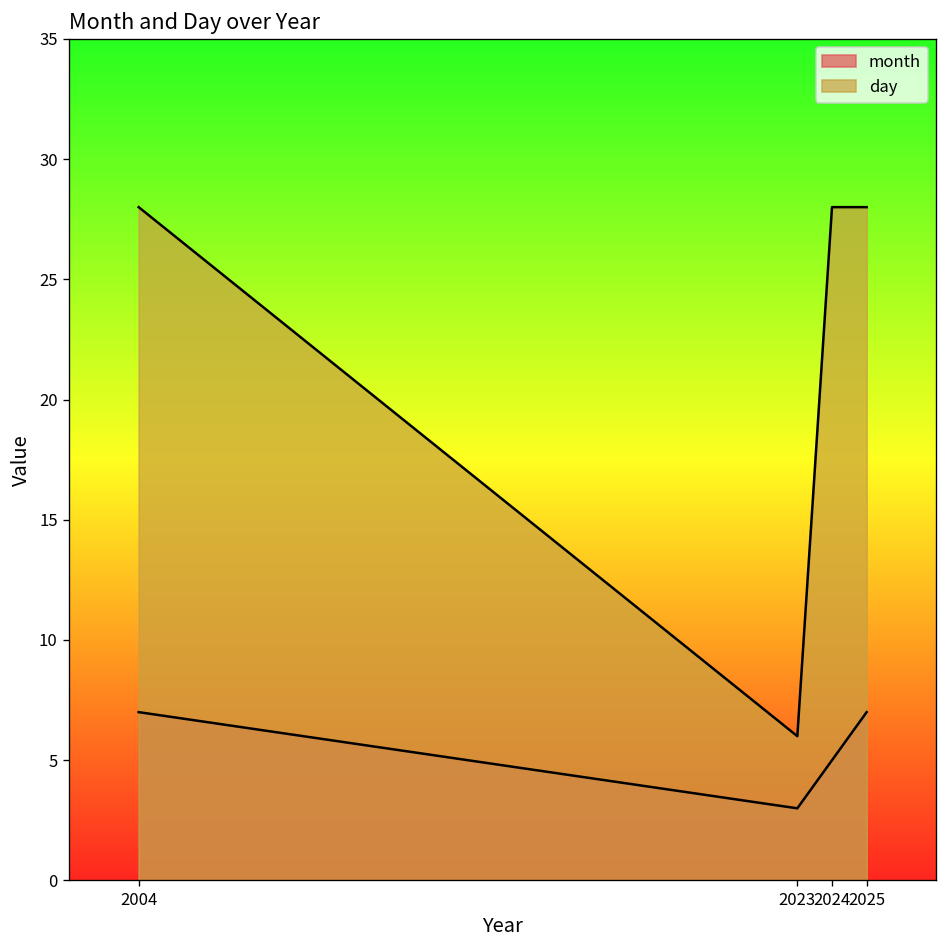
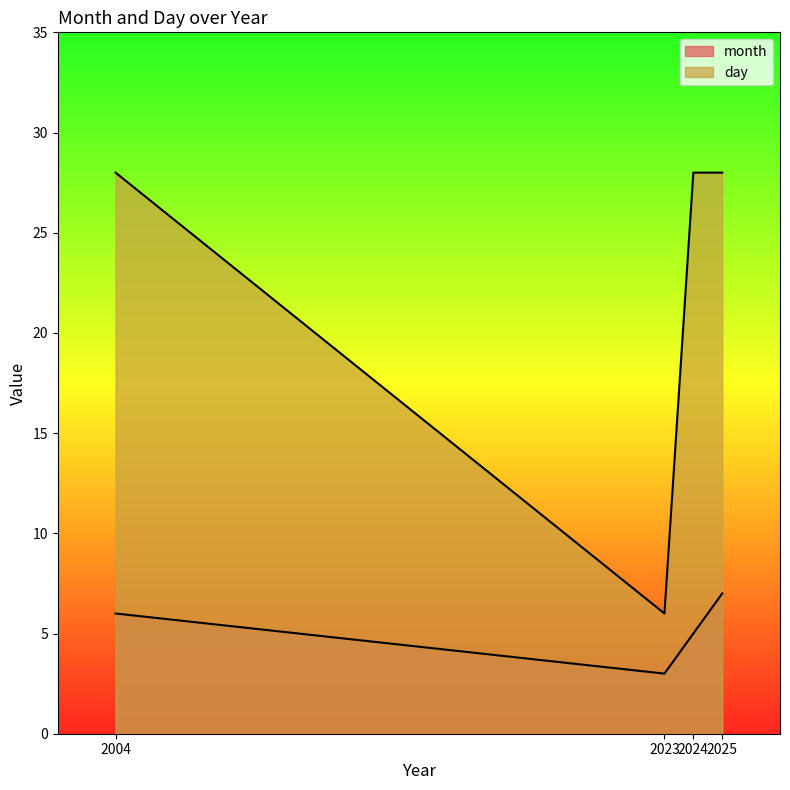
  {
    "month": {
-     "2004": 7,
+     "2004": 6,
      "2023": 3,
      "2024": 5,
      "2025": 7
    },
    "day": {
      "2004": 28,
      "2023": 6,
      "2024": 28,
      "2025": 28
    }
  }
